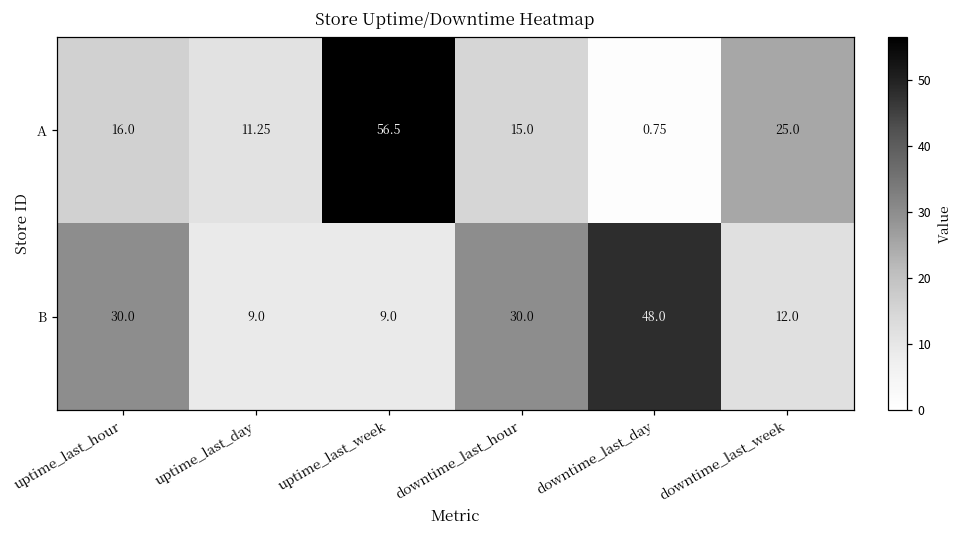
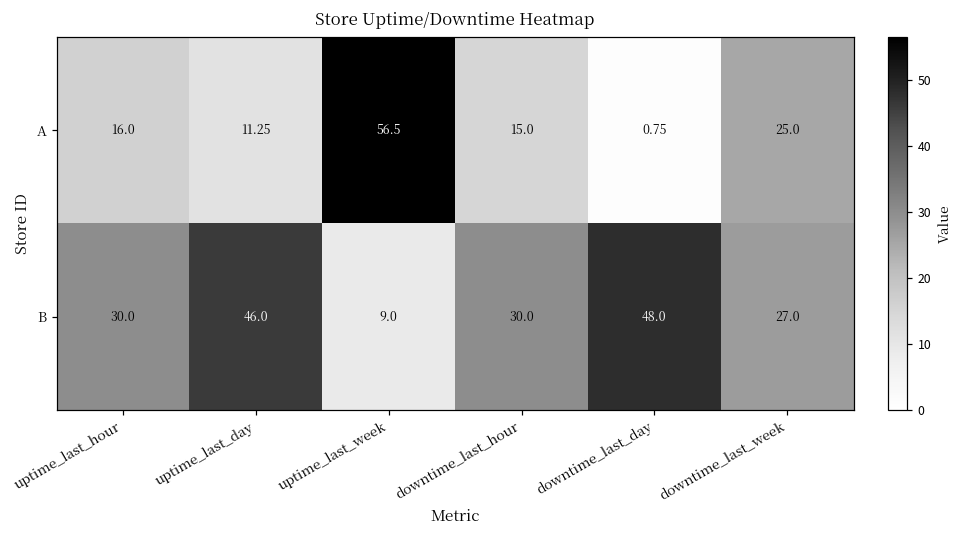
  {
    "A": {
      "uptime_last_hour": 16.0,
      "uptime_last_day": 11.25,
      "uptime_last_week": 56.5,
      "downtime_last_hour": 15.0,
      "downtime_last_day": 0.75,
      "downtime_last_week": 25.0
    },
    "B": {
      "uptime_last_hour": 30.0,
-     "uptime_last_day": 9.0,
+     "uptime_last_day": 46.0,
      "uptime_last_week": 9.0,
      "downtime_last_hour": 30.0,
      "downtime_last_day": 48.0,
-     "downtime_last_week": 12.0
+     "downtime_last_week": 27.0
    }
  }
